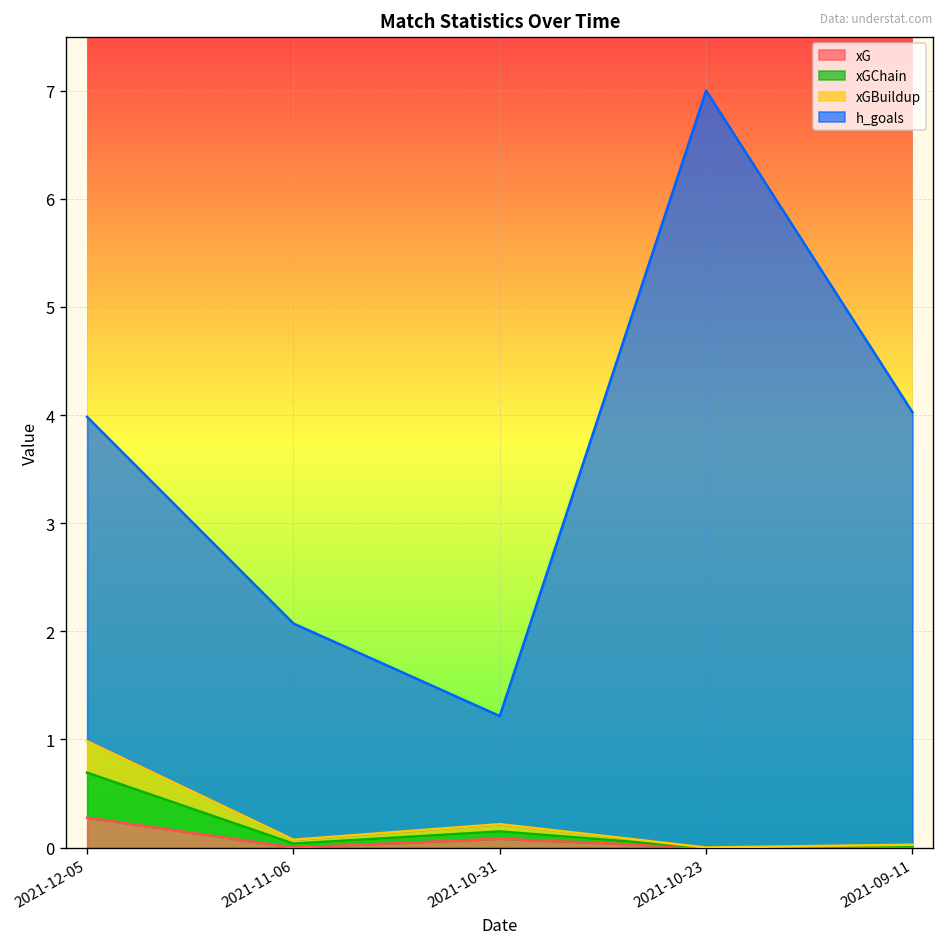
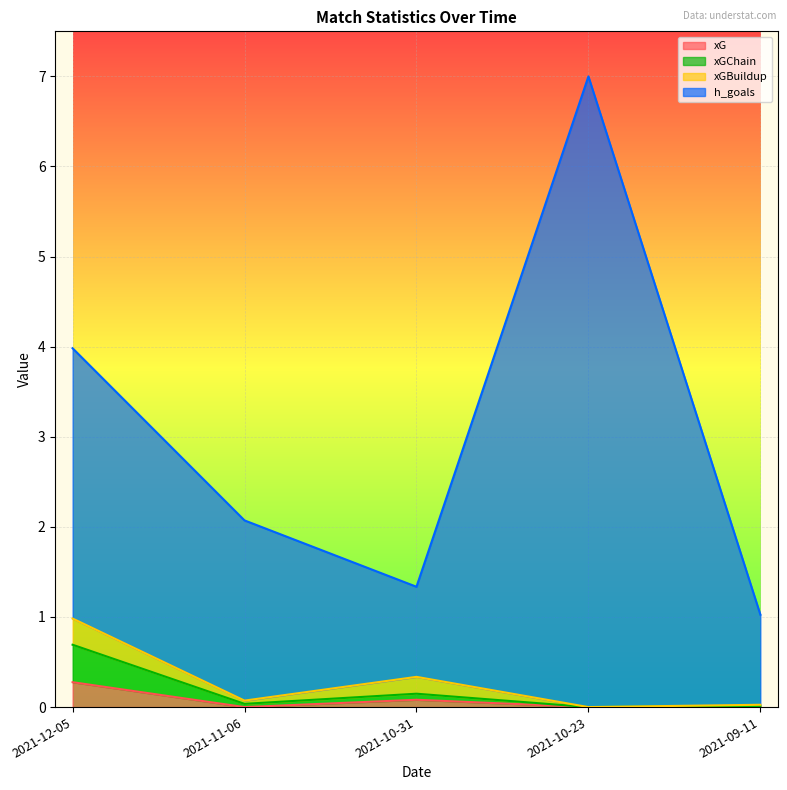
  {
    "xG": {
      "2021-12-05": 0.3,
      "2021-11-06": 0.0,
      "2021-10-31": 0.1
    },
    "xGChain": {
      "2021-12-05": 0.4,
      "2021-11-06": 0.0,
      "2021-10-31": 0.1
    },
    "xGBuildup": {
      "2021-12-05": 0.3,
      "2021-11-06": 0.0,
-     "2021-10-31": 0.1
+     "2021-10-31": 0.2
    },
    "h_goals": {
      "2021-12-05": 3,
      "2021-11-06": 2,
      "2021-10-31": 1,
      "2021-10-23": 7,
-     "2021-09-11": 4
+     "2021-09-11": 1
    }
  }
